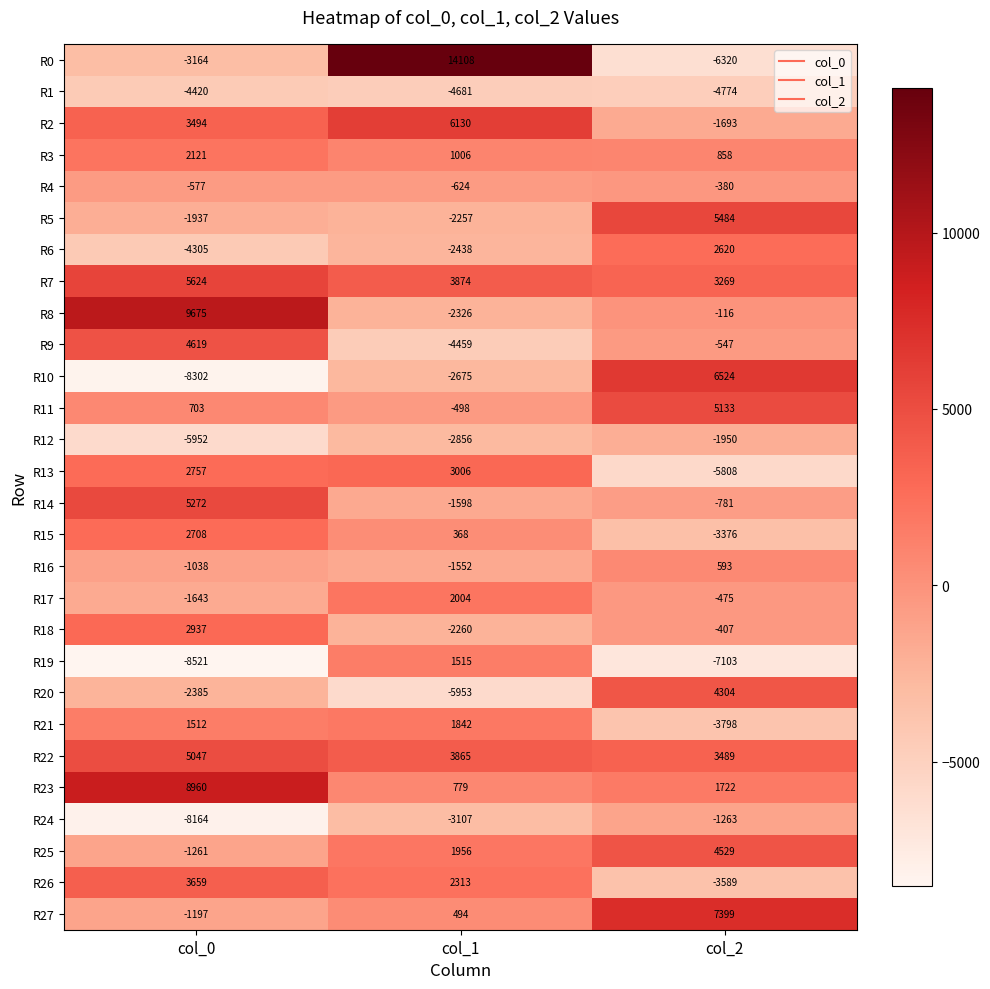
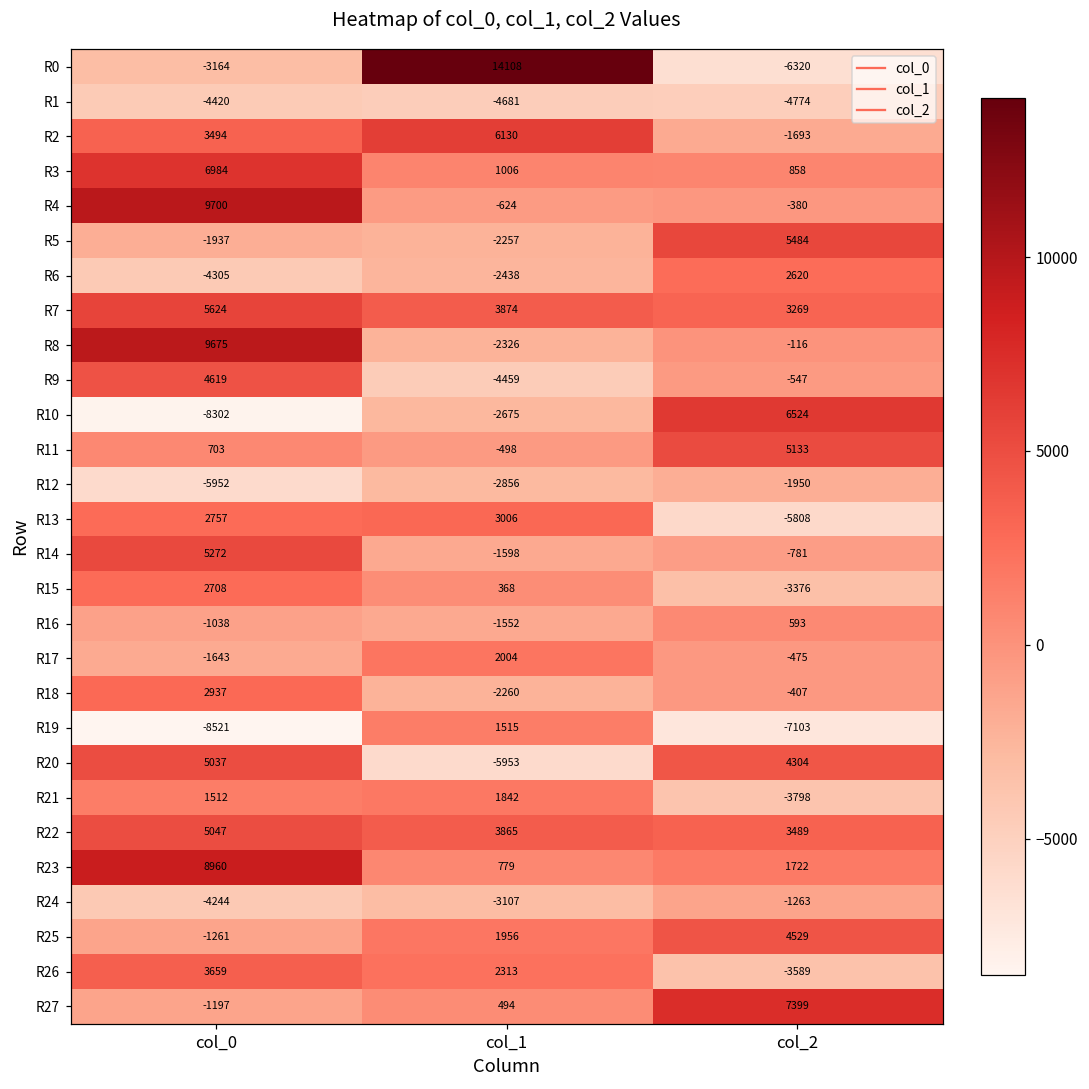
  {
    "R0": {
      "col_0": -3164,
      "col_1": 14108,
      "col_2": -6320
    },
    "R1": {
      "col_0": -4420,
      "col_1": -4681,
      "col_2": -4774
    },
    "R2": {
      "col_0": 3494,
      "col_1": 6130,
      "col_2": -1693
    },
    "R3": {
-     "col_0": 2121,
+     "col_0": 6984,
      "col_1": 1006,
      "col_2": 858
    },
    "R4": {
-     "col_0": -577,
+     "col_0": 9700,
      "col_1": -624,
      "col_2": -380
    },
    "R5": {
      "col_0": -1937,
      "col_1": -2257,
      "col_2": 5484
    },
    "R6": {
      "col_0": -4305,
      "col_1": -2438,
      "col_2": 2620
    },
    "R7": {
      "col_0": 5624,
      "col_1": 3874,
      "col_2": 3269
    },
    "R8": {
      "col_0": 9675,
      "col_1": -2326,
      "col_2": -116
    },
    "R9": {
      "col_0": 4619,
      "col_1": -4459,
      "col_2": -547
    },
    "R10": {
      "col_0": -8302,
      "col_1": -2675,
      "col_2": 6524
    },
    "R11": {
      "col_0": 703,
      "col_1": -498,
      "col_2": 5133
    },
    "R12": {
      "col_0": -5952,
      "col_1": -2856,
      "col_2": -1950
    },
    "R13": {
      "col_0": 2757,
      "col_1": 3006,
      "col_2": -5808
    },
    "R14": {
      "col_0": 5272,
      "col_1": -1598,
      "col_2": -781
    },
    "R15": {
      "col_0": 2708,
      "col_1": 368,
      "col_2": -3376
    },
    "R16": {
      "col_0": -1038,
      "col_1": -1552,
      "col_2": 593
    },
    "R17": {
      "col_0": -1643,
      "col_1": 2004,
      "col_2": -475
    },
    "R18": {
      "col_0": 2937,
      "col_1": -2260,
      "col_2": -407
    },
    "R19": {
      "col_0": -8521,
      "col_1": 1515,
      "col_2": -7103
    },
    "R20": {
-     "col_0": -2385,
+     "col_0": 5037,
      "col_1": -5953,
      "col_2": 4304
    },
    "R21": {
      "col_0": 1512,
      "col_1": 1842,
      "col_2": -3798
    },
    "R22": {
      "col_0": 5047,
      "col_1": 3865,
      "col_2": 3489
    },
    "R23": {
      "col_0": 8960,
      "col_1": 779,
      "col_2": 1722
    },
    "R24": {
-     "col_0": -8164,
+     "col_0": -4244,
      "col_1": -3107,
      "col_2": -1263
    },
    "R25": {
      "col_0": -1261,
      "col_1": 1956,
      "col_2": 4529
    },
    "R26": {
      "col_0": 3659,
      "col_1": 2313,
      "col_2": -3589
    },
    "R27": {
      "col_0": -1197,
      "col_1": 494,
      "col_2": 7399
    }
  }
